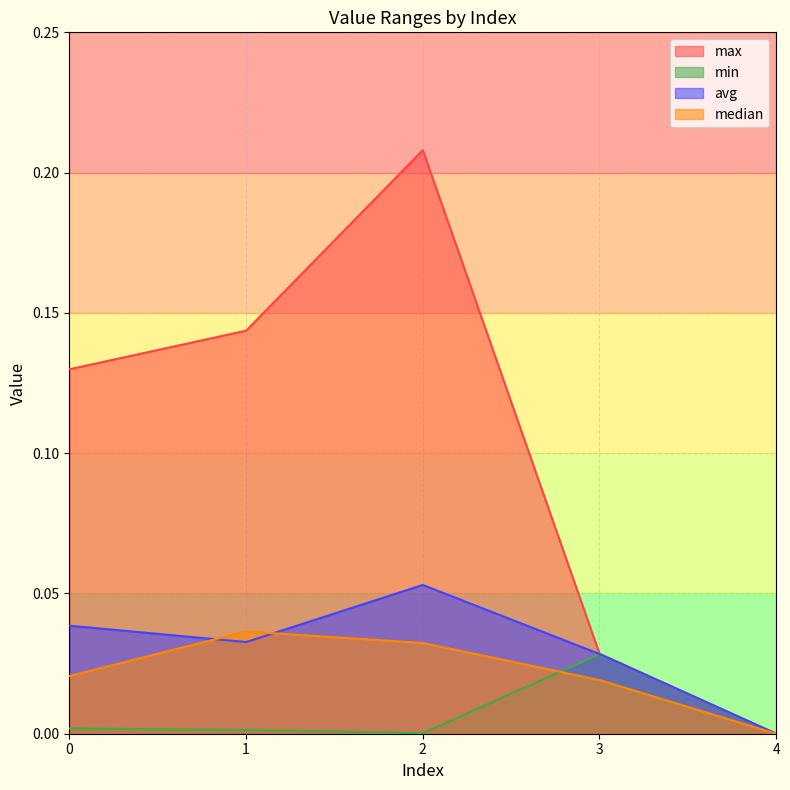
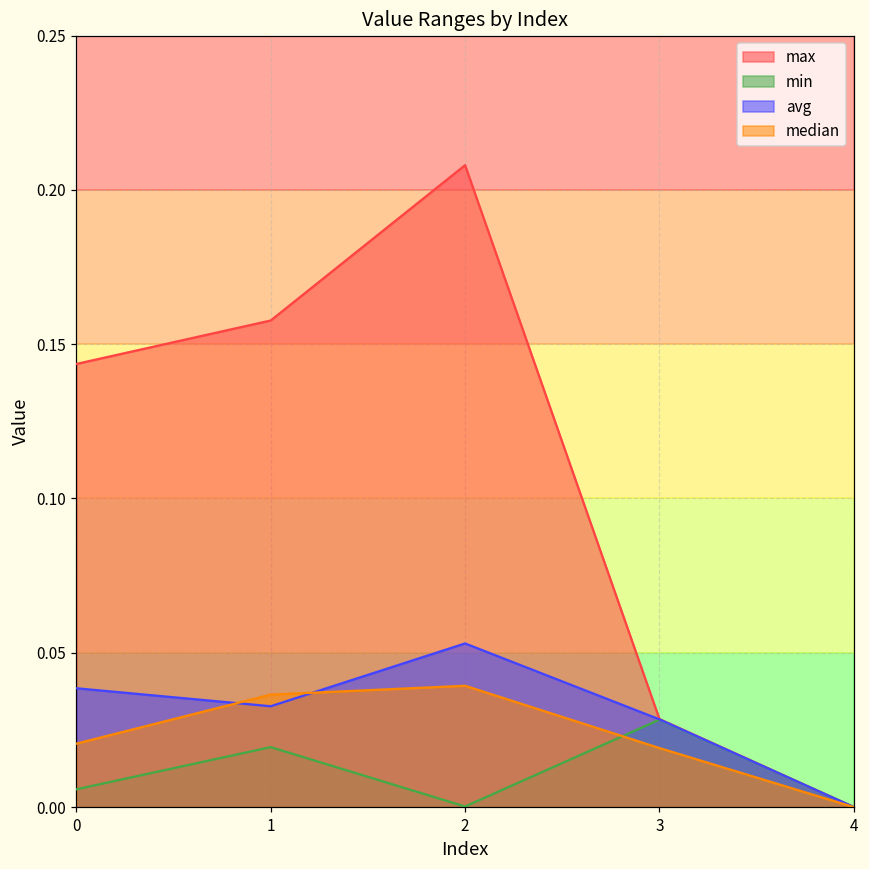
  {
    "max": {
-     "0": 0.130,
-     "1": 0.144,
+     "0": 0.144,
+     "1": 0.158,
      "2": 0.208
    },
    "min": {
-     "0": 0.002,
-     "1": 0.001,
+     "0": 0.006,
+     "1": 0.019,
      "2": 0.000
    },
    "avg": {
      "0": 0.039,
      "1": 0.033,
      "2": 0.053
    },
    "median": {
      "0": 0.021,
      "1": 0.036,
-     "2": 0.032,
+     "2": 0.039,
      "3": 0.019
    }
  }
